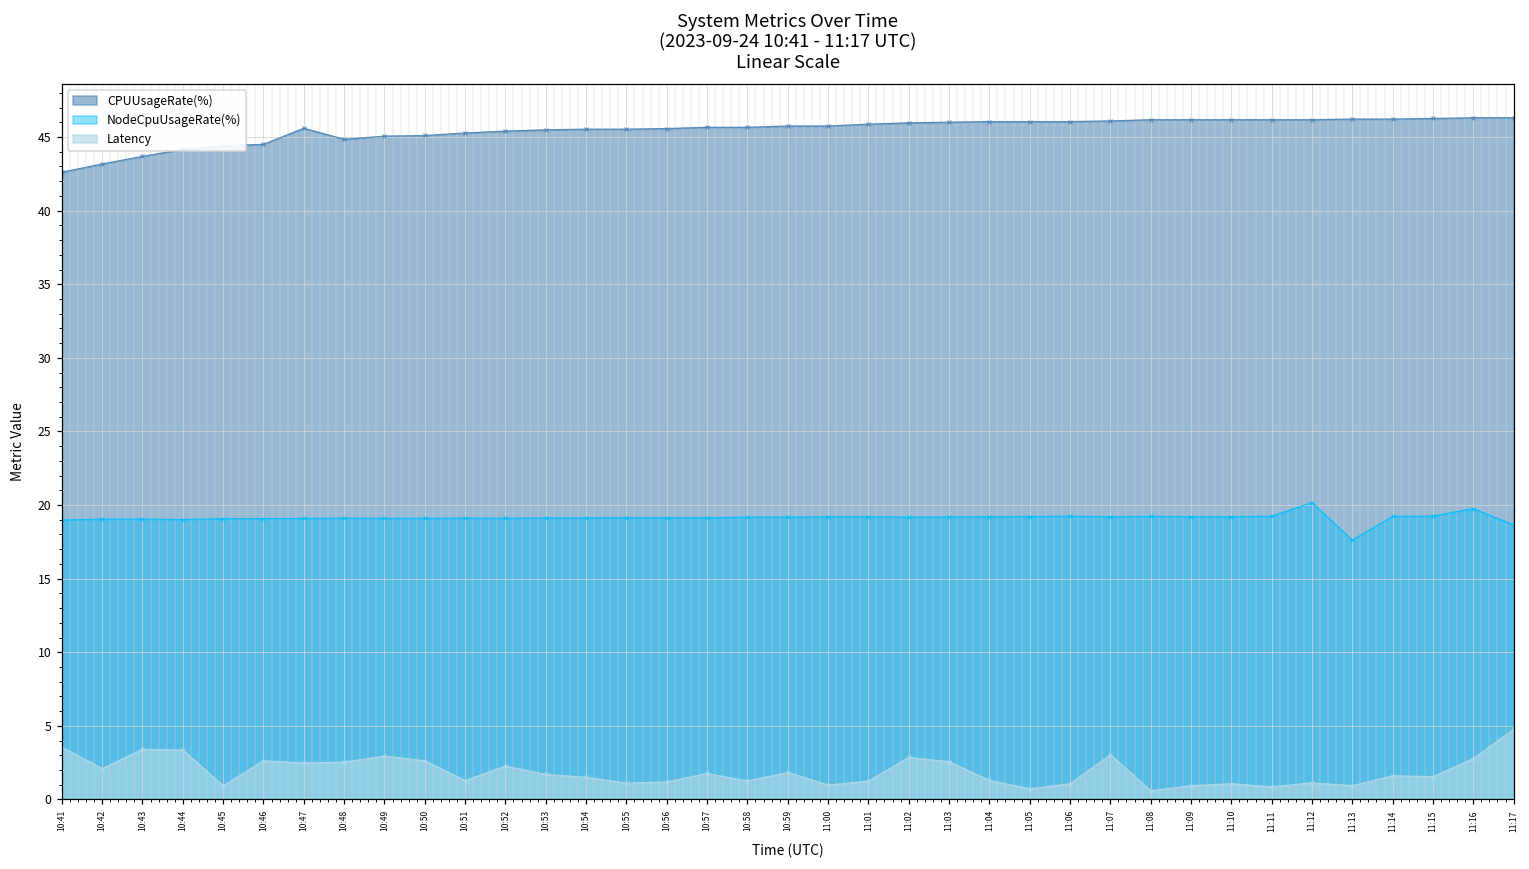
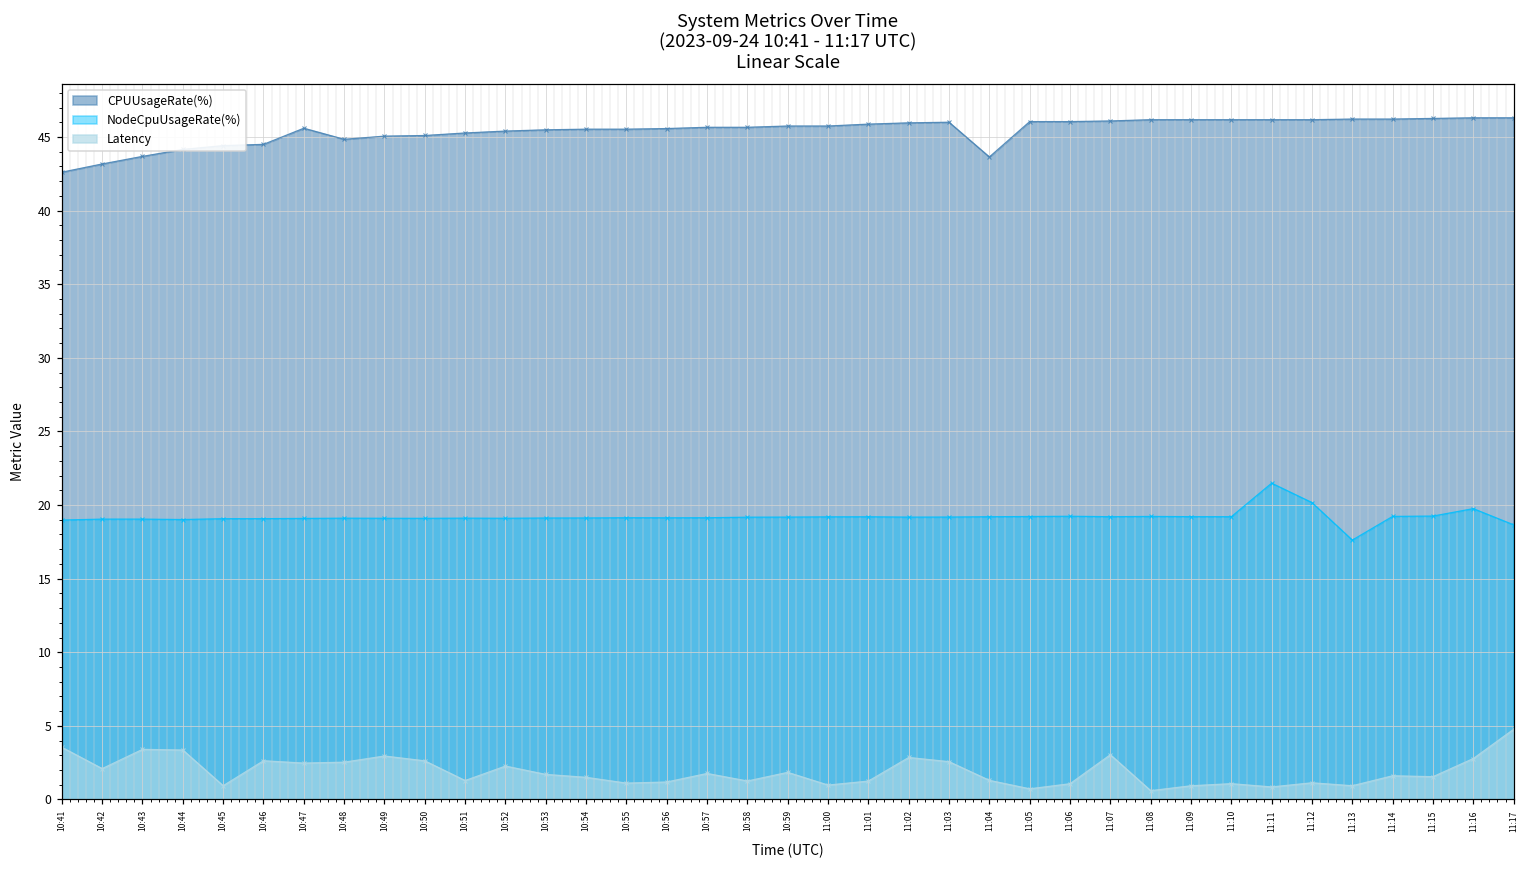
  {
    "CPUUsageRate(%)": {
      "10:41": 42.6,
      "10:42": 43.2,
      "10:43": 43.7,
      "10:44": 44.2,
      "10:46": 44.5,
      "10:47": 45.6,
      "10:48": 44.8,
      "10:49": 45.1,
      "10:50": 45.1,
      "10:51": 45.3,
      "10:52": 45.4,
      "10:53": 45.5,
      "10:54": 45.5,
      "10:55": 45.5,
      "10:56": 45.6,
      "10:57": 45.7,
      "10:58": 45.7,
      "10:59": 45.7,
      "11:00": 45.7,
      "11:01": 45.9,
      "11:02": 46.0,
      "11:03": 46.0,
-     "11:04": 46.0,
+     "11:04": 43.6,
      "11:05": 46.0,
      "11:06": 46.0,
      "11:07": 46.1,
      "11:08": 46.2,
      "11:09": 46.2,
      "11:10": 46.2,
      "11:11": 46.2,
      "11:12": 46.2,
      "11:13": 46.2,
      "11:14": 46.2,
      "11:15": 46.3,
      "11:16": 46.3,
      "11:17": 46.3
    },
    "NodeCpuUsageRate(%)": {
      "10:41": 19.0,
      "10:42": 19.0,
      "10:43": 19.0,
      "10:44": 19.0,
      "10:45": 19.1,
      "10:46": 19.1,
      "10:47": 19.1,
      "10:48": 19.1,
      "10:49": 19.1,
      "10:50": 19.1,
      "10:51": 19.1,
      "10:52": 19.1,
      "10:53": 19.1,
      "10:54": 19.1,
      "10:55": 19.1,
      "10:56": 19.1,
      "10:57": 19.1,
      "10:58": 19.2,
      "10:59": 19.2,
      "11:00": 19.2,
      "11:01": 19.2,
      "11:02": 19.2,
      "11:03": 19.2,
      "11:04": 19.2,
      "11:05": 19.2,
      "11:06": 19.2,
      "11:07": 19.2,
      "11:08": 19.2,
      "11:09": 19.2,
      "11:10": 19.2,
-     "11:11": 19.2,
+     "11:11": 21.5,
      "11:12": 20.2,
      "11:13": 17.6,
      "11:14": 19.2,
      "11:15": 19.3,
      "11:16": 19.8,
      "11:17": 18.7
    },
    "Latency": {
      "10:41": 3.5,
      "10:42": 2.1,
      "10:43": 3.4,
      "10:44": 3.4,
      "10:45": 0.9,
      "10:46": 2.6,
      "10:47": 2.5,
      "10:48": 2.5,
      "10:49": 3.0,
      "10:50": 2.6,
      "10:51": 1.3,
      "10:52": 2.3,
      "10:53": 1.7,
      "10:54": 1.5,
      "10:55": 1.1,
      "10:56": 1.2,
      "10:57": 1.8,
      "10:58": 1.3,
      "10:59": 1.8,
      "11:00": 1.0,
      "11:01": 1.3,
      "11:02": 2.9,
      "11:03": 2.6,
      "11:04": 1.3,
      "11:05": 0.7,
      "11:06": 1.1,
      "11:07": 3.0,
      "11:08": 0.6,
      "11:09": 0.9,
      "11:10": 1.1,
      "11:11": 0.9,
      "11:12": 1.1,
      "11:13": 0.9,
      "11:14": 1.6,
      "11:15": 1.5,
      "11:16": 2.8,
      "11:17": 4.8
    }
  }
